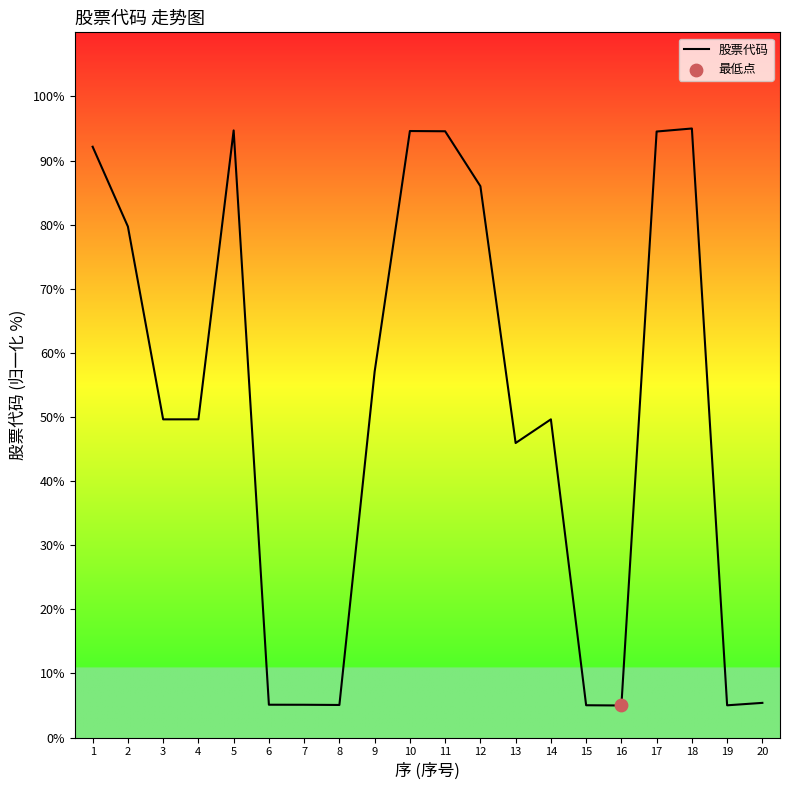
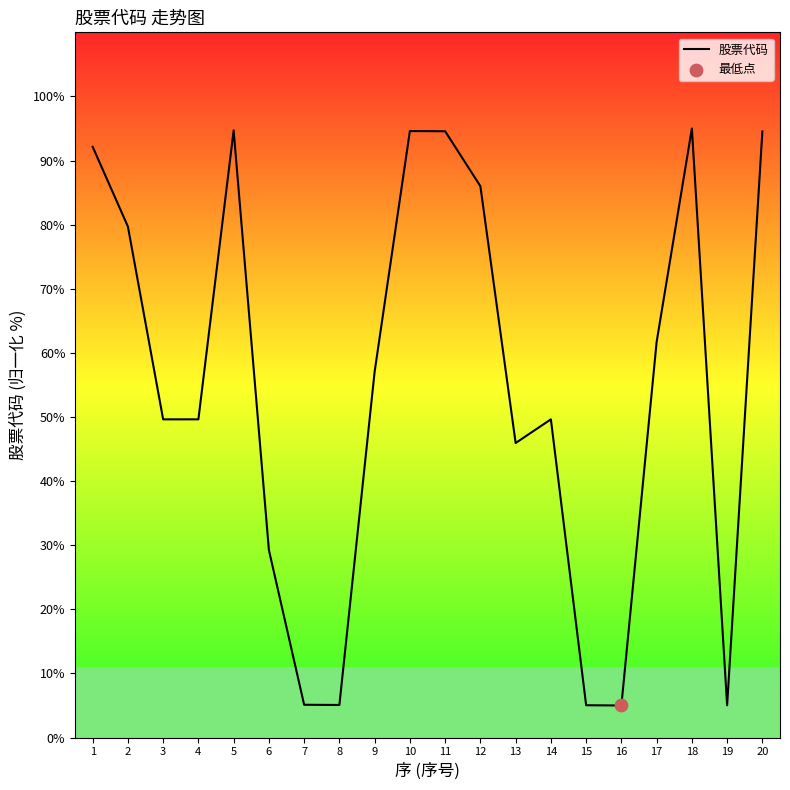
  {
    "股票代码": {
      "1": "92%",
      "2": "80%",
      "3": "50%",
      "4": "50%",
      "5": "95%",
-     "6": "5%",
+     "6": "29%",
      "7": "5%",
      "8": "5%",
      "9": "57%",
      "10": "95%",
      "11": "95%",
      "12": "86%",
      "13": "46%",
      "14": "50%",
      "15": "5%",
-     "17": "95%",
+     "17": "62%",
      "18": "95%",
      "19": "5%",
-     "20": "5%"
+     "20": "95%"
    }
  }
